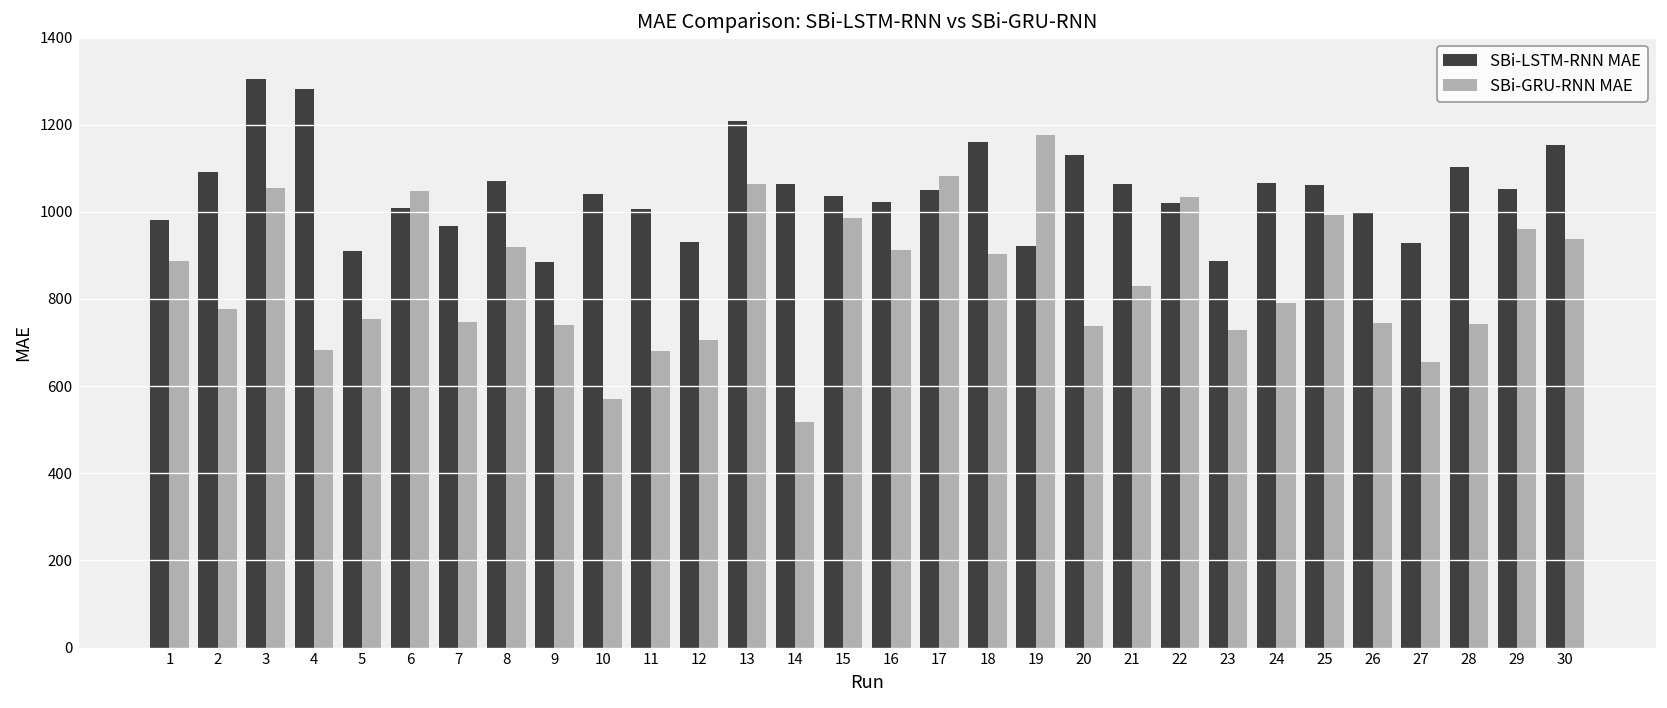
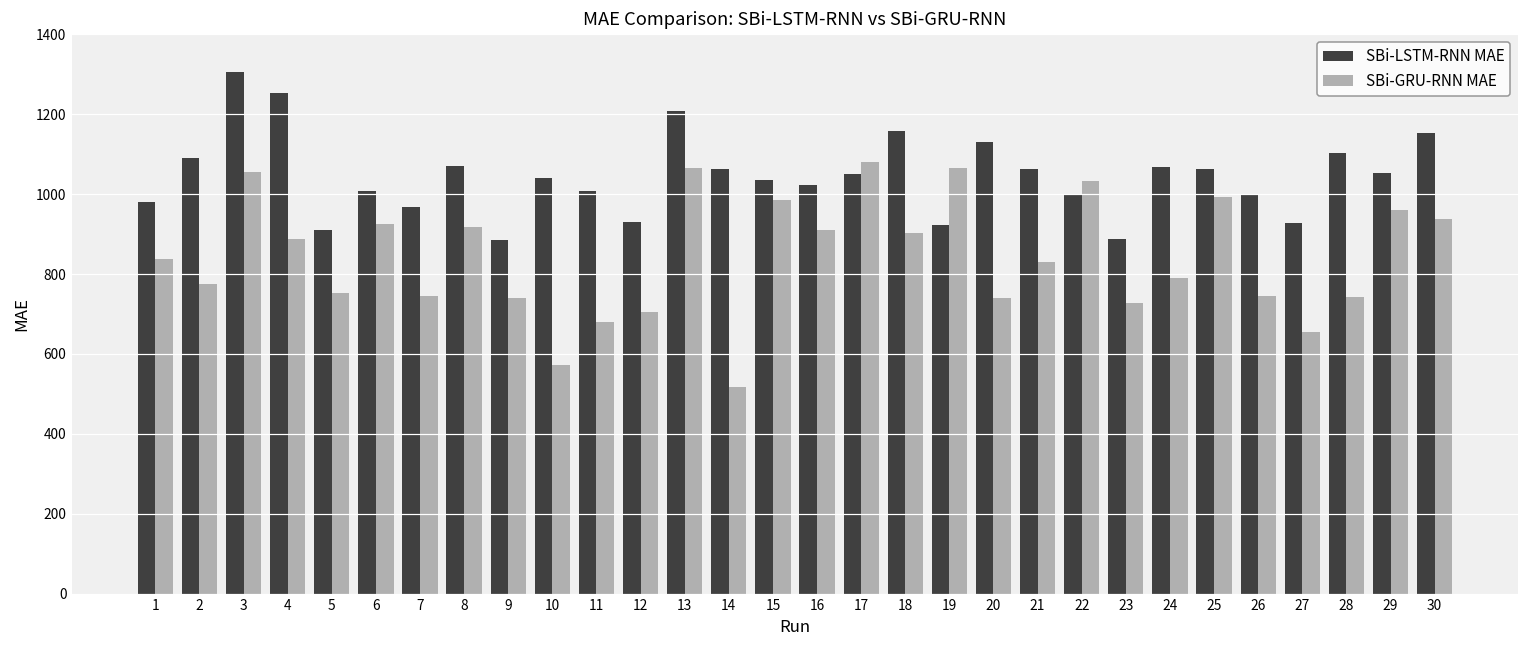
  {
    "SBi-LSTM-RNN MAE": {
      "1": 980,
      "2": 1090,
      "3": 1310,
-     "4": 1280,
+     "4": 1250,
      "5": 910,
      "6": 1010,
      "7": 970,
      "8": 1070,
      "9": 890,
      "10": 1040,
      "11": 1010,
      "12": 930,
      "13": 1210,
      "14": 1060,
      "15": 1040,
      "16": 1020,
      "17": 1050,
      "18": 1160,
      "19": 920,
      "20": 1130,
      "21": 1060,
-     "22": 1020,
+     "22": 1000,
      "23": 890,
      "24": 1070,
      "25": 1060,
      "26": 1000,
      "27": 930,
      "28": 1100,
      "29": 1050,
      "30": 1150
    },
    "SBi-GRU-RNN MAE": {
-     "1": 890,
+     "1": 840,
      "2": 780,
      "3": 1060,
-     "4": 680,
+     "4": 890,
      "5": 750,
-     "6": 1050,
+     "6": 930,
      "7": 750,
      "8": 920,
      "9": 740,
      "10": 570,
      "11": 680,
      "12": 710,
      "13": 1060,
      "14": 520,
      "15": 990,
      "16": 910,
      "17": 1080,
      "18": 900,
-     "19": 1180,
+     "19": 1070,
      "20": 740,
      "21": 830,
      "22": 1030,
      "23": 730,
      "24": 790,
      "25": 990,
      "26": 750,
      "27": 660,
      "28": 740,
      "29": 960,
      "30": 940
    }
  }
